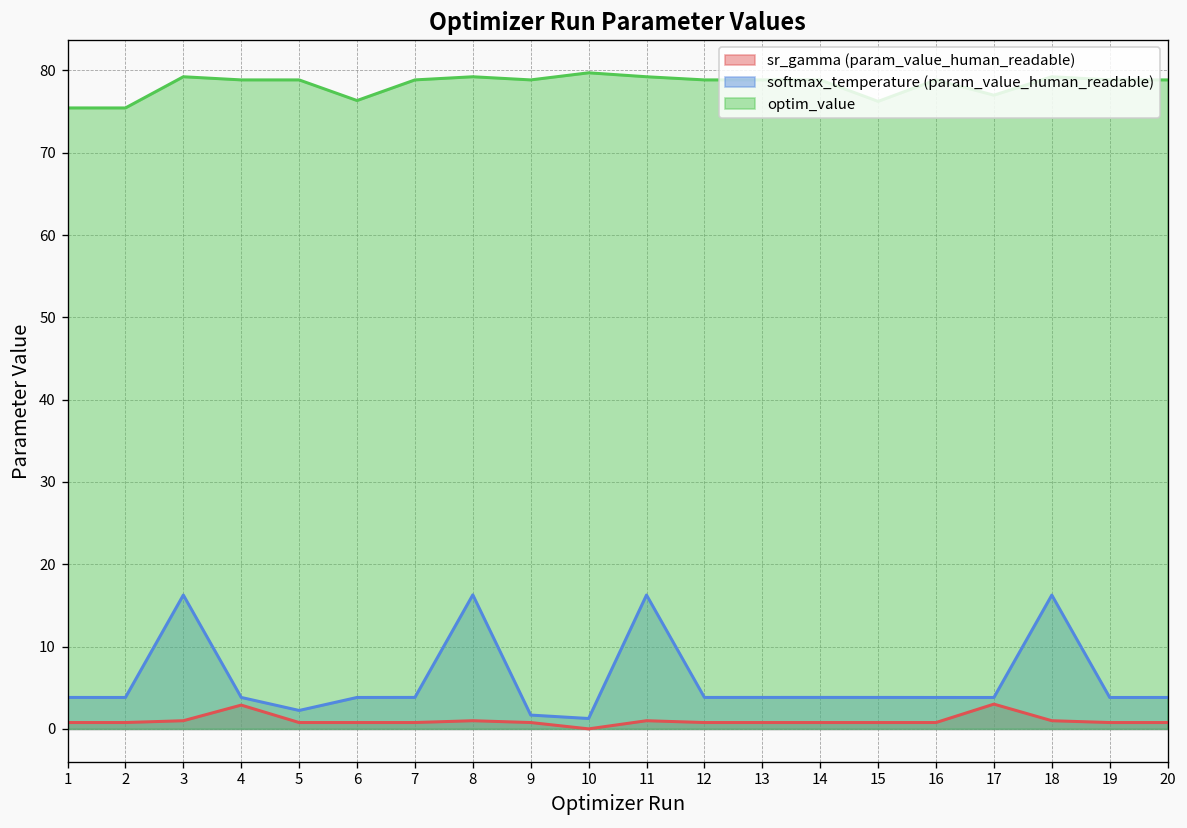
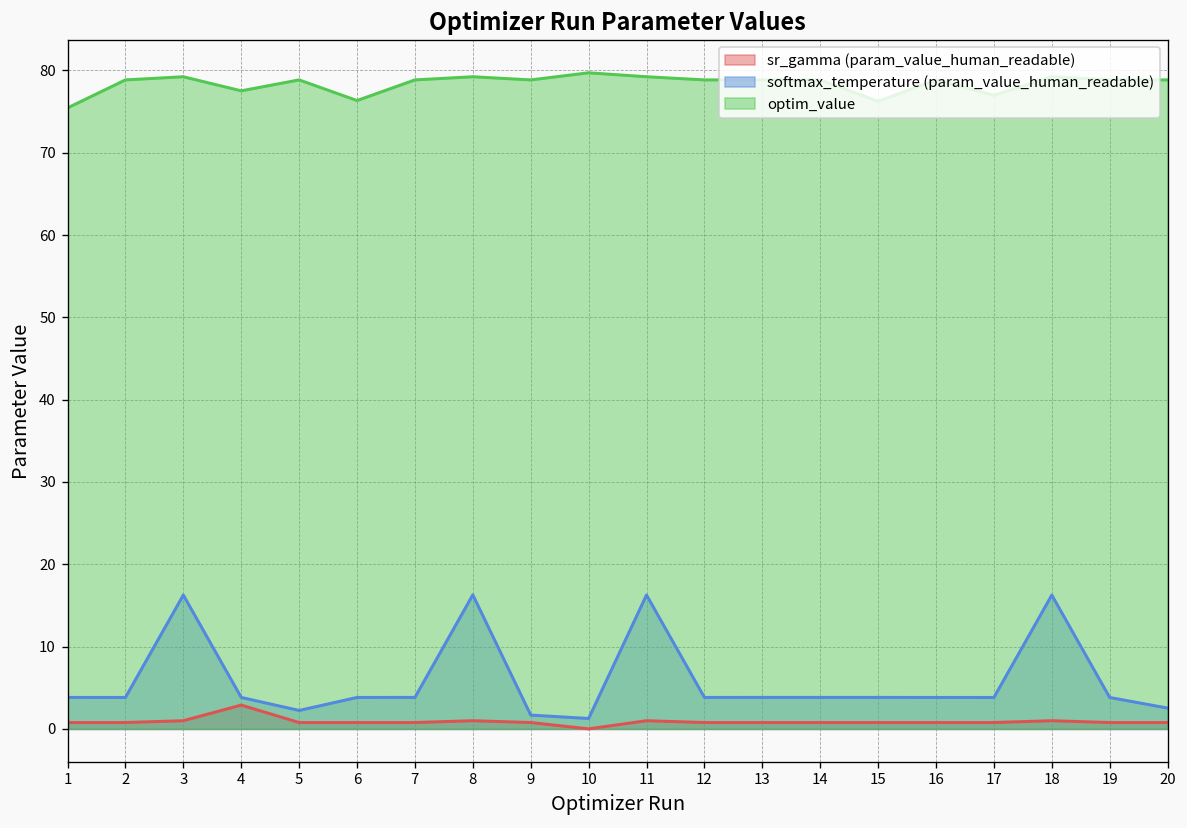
  {
    "sr_gamma (param_value_human_readable)": {
      "1": 1,
      "2": 1,
      "3": 1,
      "4": 3,
      "5": 1,
      "6": 1,
      "7": 1,
      "8": 1,
      "9": 1,
      "10": 0,
      "11": 1,
      "12": 1,
      "13": 1,
      "14": 1,
      "15": 1,
      "16": 1,
-     "17": 3,
+     "17": 1,
      "18": 1,
      "19": 1,
      "20": 1
    },
    "softmax_temperature (param_value_human_readable)": {
      "1": 4,
      "2": 4,
      "3": 16,
      "4": 4,
      "5": 2,
      "6": 4,
      "7": 4,
      "8": 16,
      "9": 2,
      "10": 1,
      "11": 16,
      "12": 4,
      "13": 4,
      "14": 4,
      "15": 4,
      "16": 4,
      "17": 4,
      "18": 16,
      "19": 4,
-     "20": 4
+     "20": 3
    },
    "optim_value": {
      "1": 75,
-     "2": 75,
+     "2": 79,
      "3": 79,
-     "4": 79,
+     "4": 78,
      "5": 79,
      "6": 76,
      "7": 79,
      "8": 79,
      "9": 79,
      "10": 80,
      "11": 79,
      "12": 79,
      "20": 79
    }
  }
